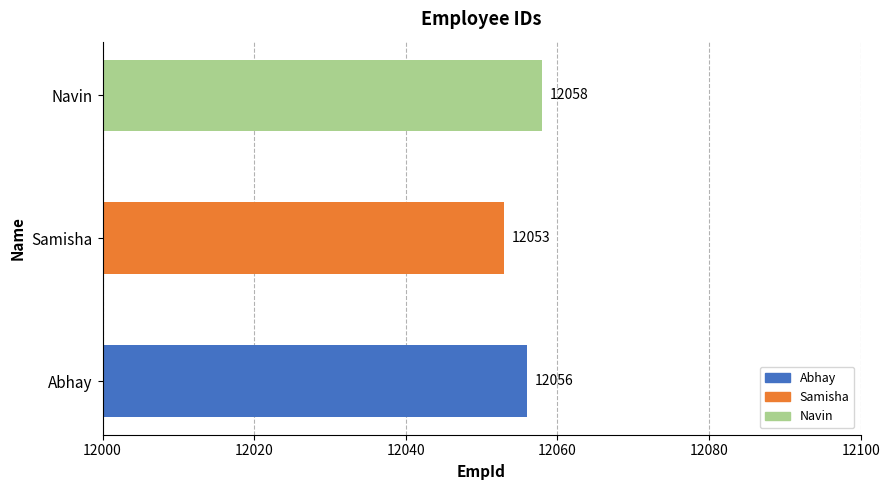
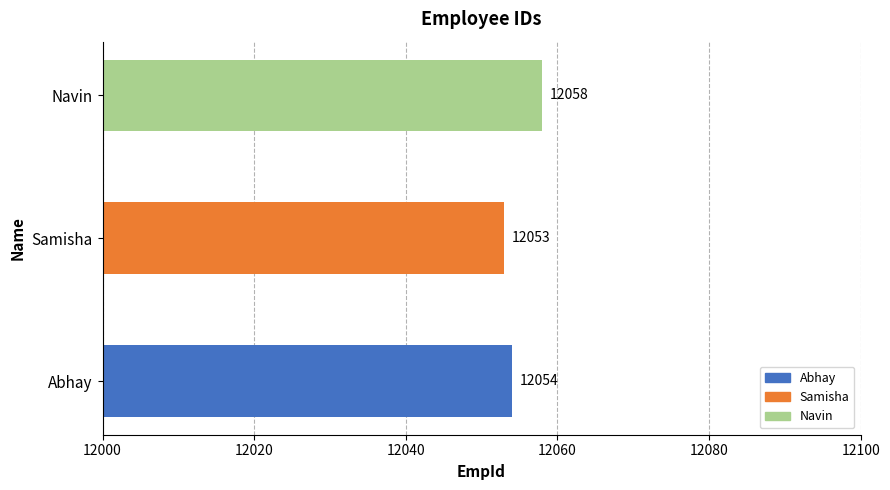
  {
    "Navin": 12058,
    "Samisha": 12053,
-   "Abhay": 12056
+   "Abhay": 12054
  }
